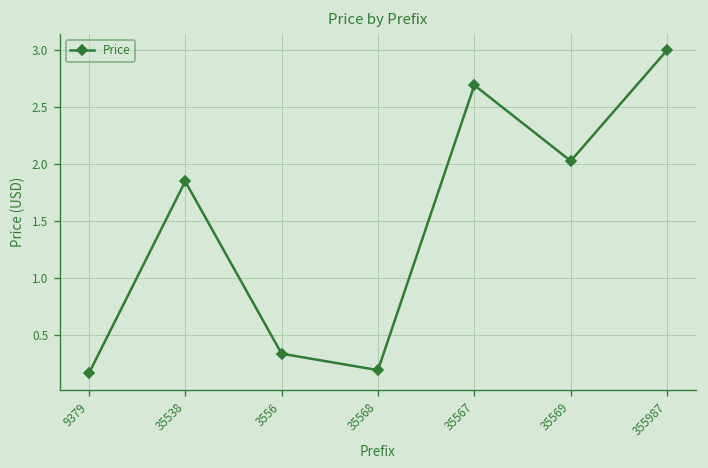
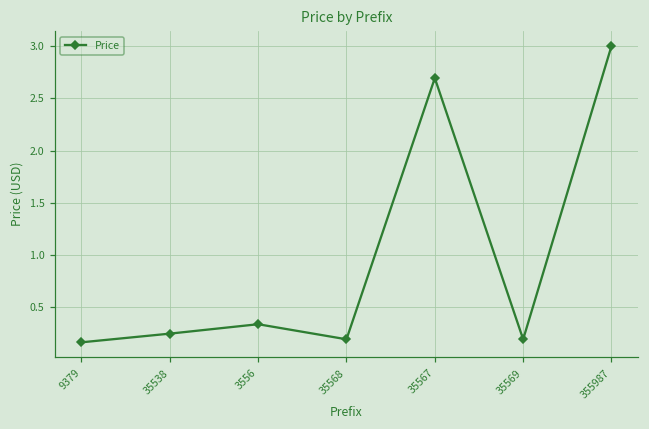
  {
    "9379": 0.2,
-   "35538": 1.9,
+   "35538": 0.3,
    "3556": 0.3,
    "35568": 0.2,
    "35567": 2.7,
-   "35569": 2.0,
+   "35569": 0.2,
    "355987": 3.0
  }
